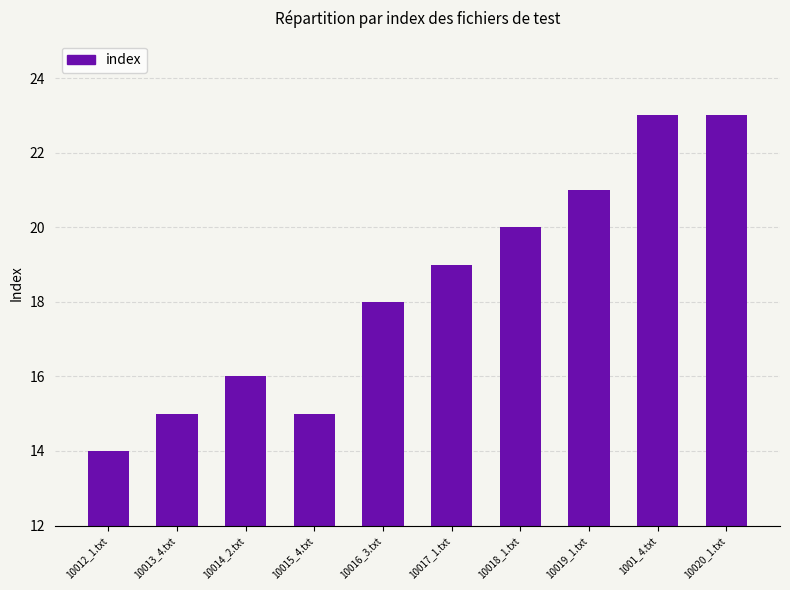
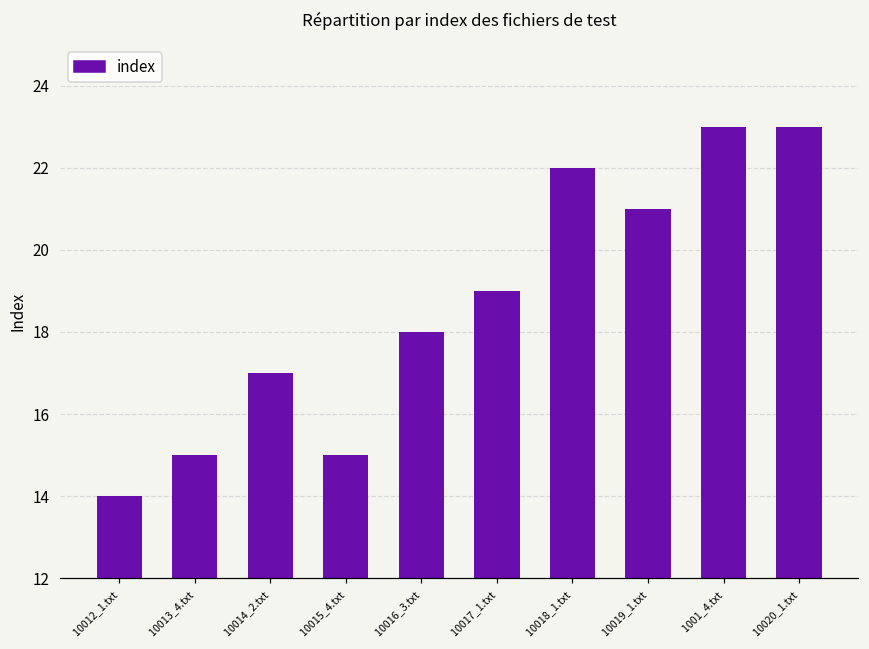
  {
    "10012_1.txt": 14,
    "10013_4.txt": 15,
-   "10014_2.txt": 16,
+   "10014_2.txt": 17,
    "10015_4.txt": 15,
    "10016_3.txt": 18,
    "10017_1.txt": 19,
-   "10018_1.txt": 20,
+   "10018_1.txt": 22,
    "10019_1.txt": 21,
    "1001_4.txt": 23,
    "10020_1.txt": 23
  }
